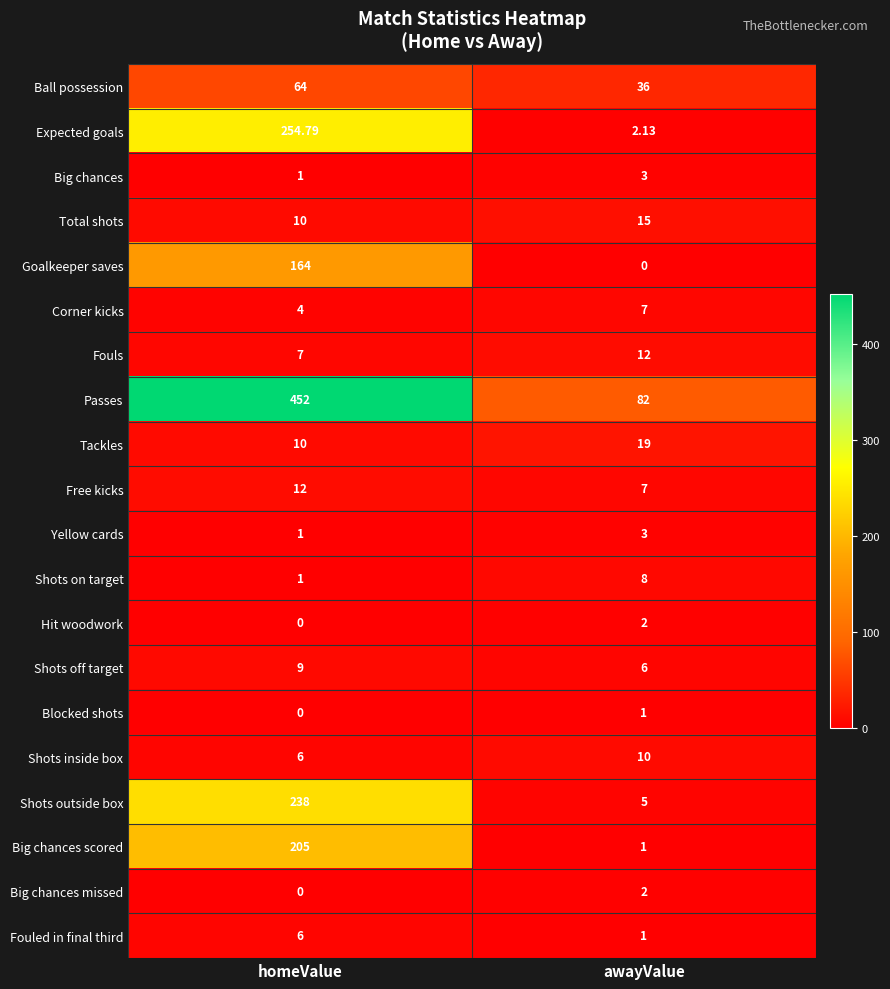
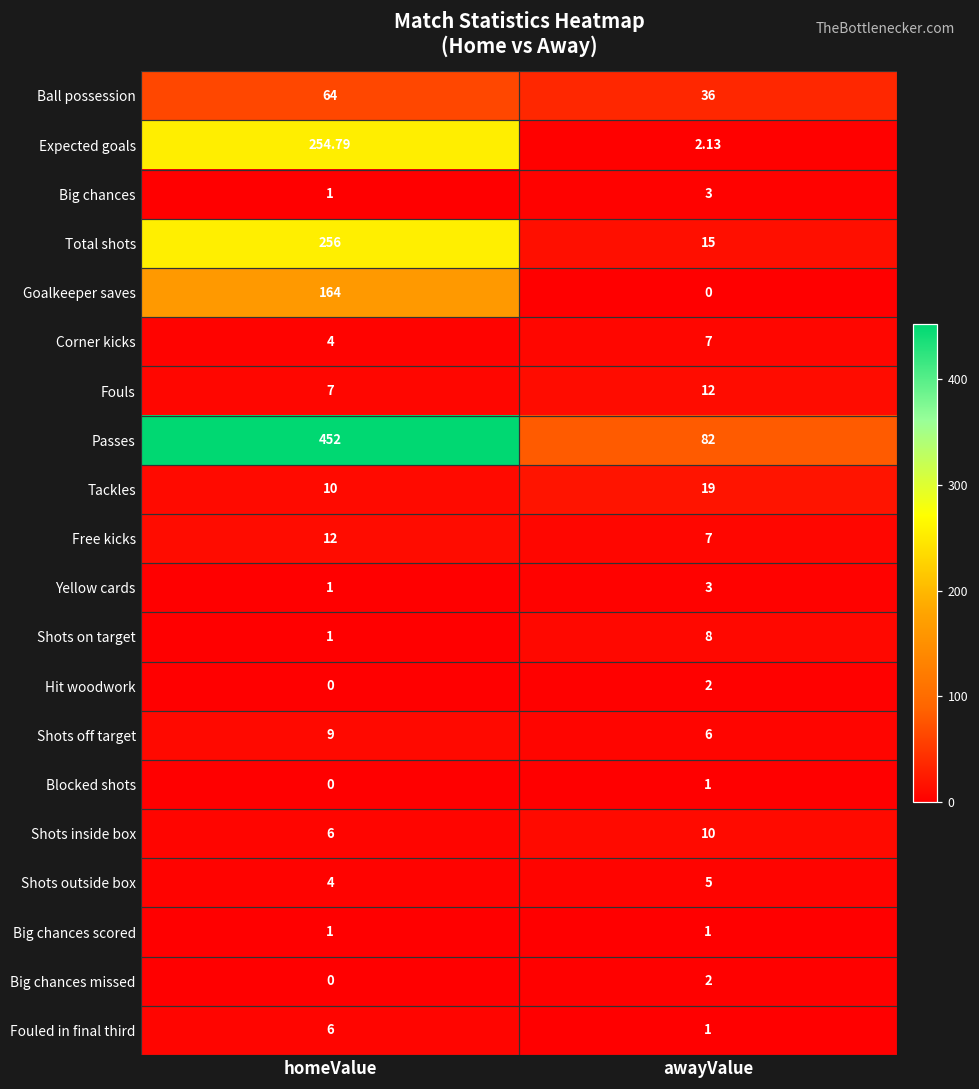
  {
    "Ball possession": {
      "homeValue": 64,
      "awayValue": 36
    },
    "Expected goals": {
      "homeValue": 254.79,
      "awayValue": 2.13
    },
    "Big chances": {
      "homeValue": 1,
      "awayValue": 3
    },
    "Total shots": {
-     "homeValue": 10,
+     "homeValue": 256,
      "awayValue": 15
    },
    "Goalkeeper saves": {
      "homeValue": 164,
      "awayValue": 0
    },
    "Corner kicks": {
      "homeValue": 4,
      "awayValue": 7
    },
    "Fouls": {
      "homeValue": 7,
      "awayValue": 12
    },
    "Passes": {
      "homeValue": 452,
      "awayValue": 82
    },
    "Tackles": {
      "homeValue": 10,
      "awayValue": 19
    },
    "Free kicks": {
      "homeValue": 12,
      "awayValue": 7
    },
    "Yellow cards": {
      "homeValue": 1,
      "awayValue": 3
    },
    "Shots on target": {
      "homeValue": 1,
      "awayValue": 8
    },
    "Hit woodwork": {
      "homeValue": 0,
      "awayValue": 2
    },
    "Shots off target": {
      "homeValue": 9,
      "awayValue": 6
    },
    "Blocked shots": {
      "homeValue": 0,
      "awayValue": 1
    },
    "Shots inside box": {
      "homeValue": 6,
      "awayValue": 10
    },
    "Shots outside box": {
-     "homeValue": 238,
+     "homeValue": 4,
      "awayValue": 5
    },
    "Big chances scored": {
-     "homeValue": 205,
+     "homeValue": 1,
      "awayValue": 1
    },
    "Big chances missed": {
      "homeValue": 0,
      "awayValue": 2
    },
    "Fouled in final third": {
      "homeValue": 6,
      "awayValue": 1
    }
  }
